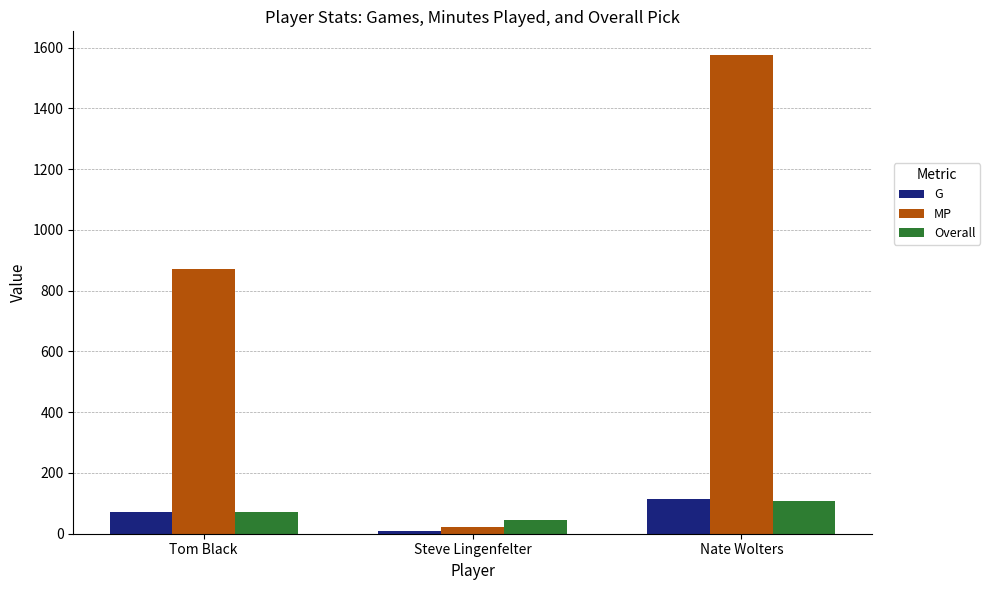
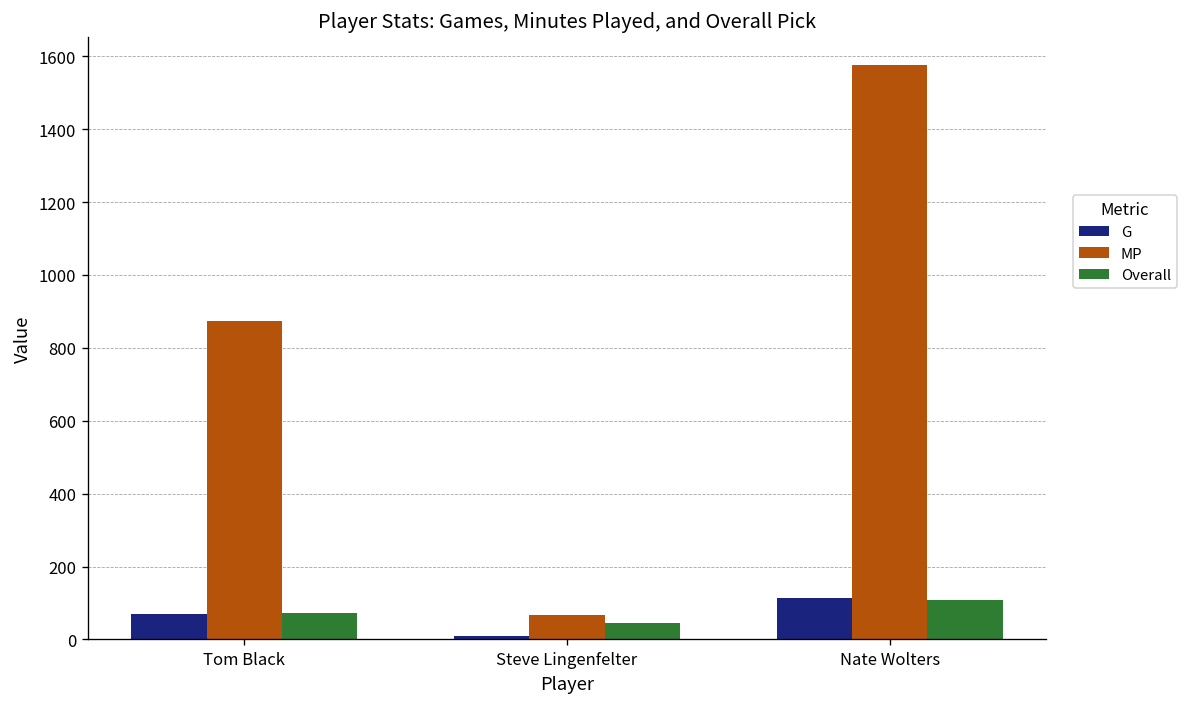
  {
    "G": {
      "Tom Black": 70,
      "Steve Lingenfelter": 10,
      "Nate Wolters": 110
    },
    "MP": {
      "Tom Black": 870,
-     "Steve Lingenfelter": 20,
+     "Steve Lingenfelter": 70,
      "Nate Wolters": 1580
    },
    "Overall": {
      "Tom Black": 70,
      "Steve Lingenfelter": 40,
      "Nate Wolters": 110
    }
  }
